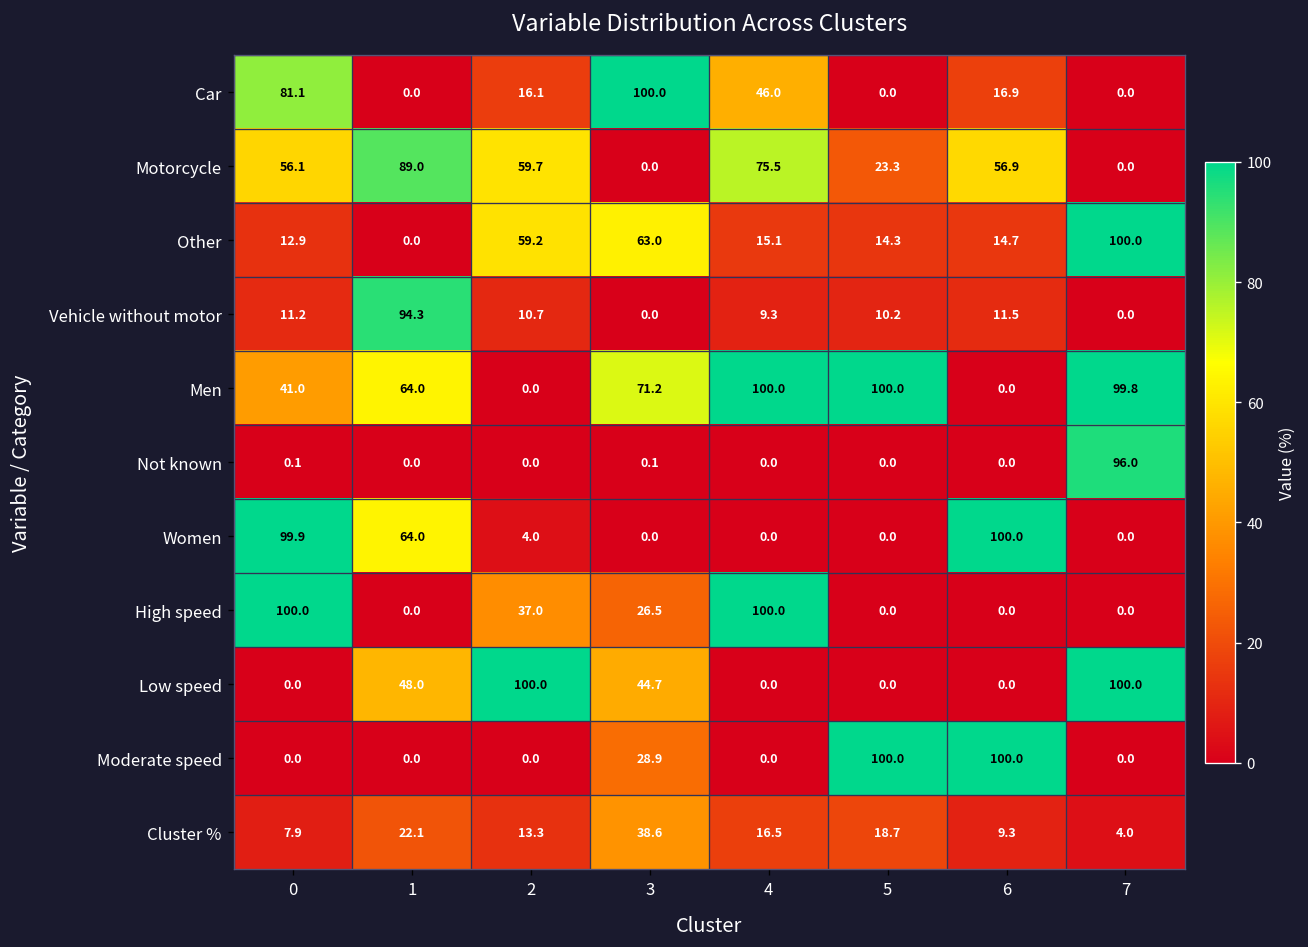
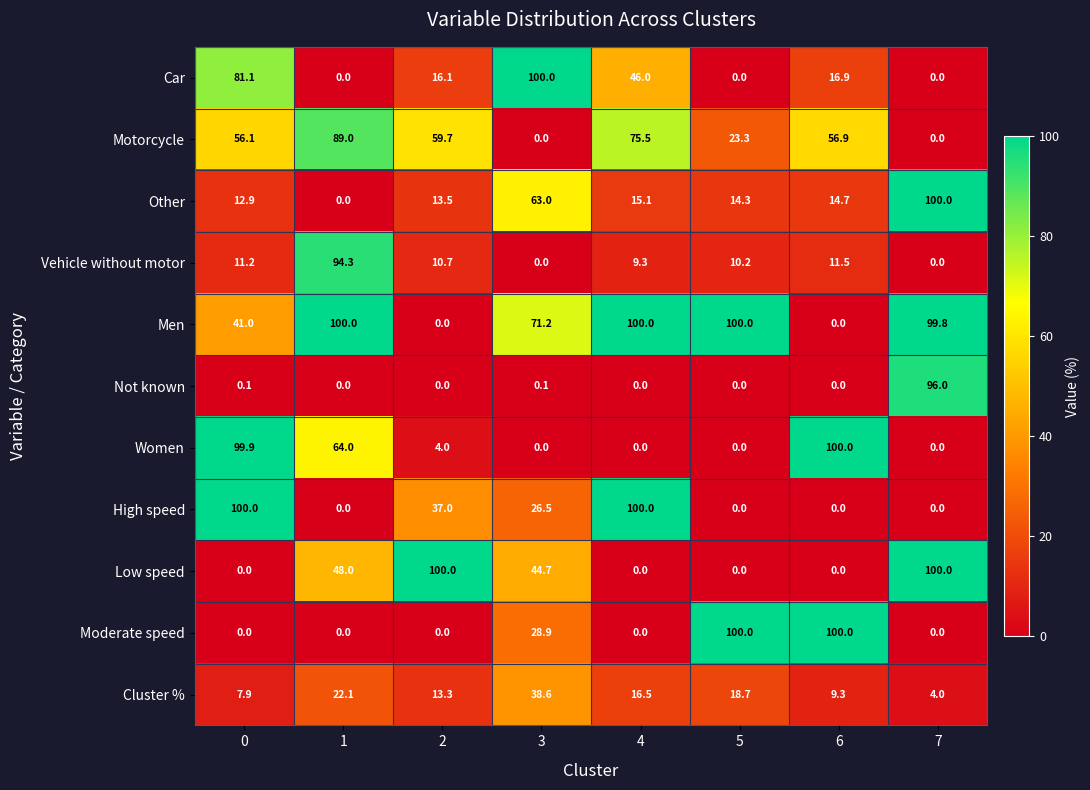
  {
    "Car": {
      "0": 81.1,
      "1": 0.0,
      "2": 16.1,
      "3": 100.0,
      "4": 46.0,
      "5": 0.0,
      "6": 16.9,
      "7": 0.0
    },
    "Motorcycle": {
      "0": 56.1,
      "1": 89.0,
      "2": 59.7,
      "3": 0.0,
      "4": 75.5,
      "5": 23.3,
      "6": 56.9,
      "7": 0.0
    },
    "Other": {
      "0": 12.9,
      "1": 0.0,
-     "2": 59.2,
+     "2": 13.5,
      "3": 63.0,
      "4": 15.1,
      "5": 14.3,
      "6": 14.7,
      "7": 100.0
    },
    "Vehicle without motor": {
      "0": 11.2,
      "1": 94.3,
      "2": 10.7,
      "3": 0.0,
      "4": 9.3,
      "5": 10.2,
      "6": 11.5,
      "7": 0.0
    },
    "Men": {
      "0": 41.0,
-     "1": 64.0,
+     "1": 100.0,
      "2": 0.0,
      "3": 71.2,
      "4": 100.0,
      "5": 100.0,
      "6": 0.0,
      "7": 99.8
    },
    "Not known": {
      "0": 0.1,
      "1": 0.0,
      "2": 0.0,
      "3": 0.1,
      "4": 0.0,
      "5": 0.0,
      "6": 0.0,
      "7": 96.0
    },
    "Women": {
      "0": 99.9,
      "1": 64.0,
      "2": 4.0,
      "3": 0.0,
      "4": 0.0,
      "5": 0.0,
      "6": 100.0,
      "7": 0.0
    },
    "High speed": {
      "0": 100.0,
      "1": 0.0,
      "2": 37.0,
      "3": 26.5,
      "4": 100.0,
      "5": 0.0,
      "6": 0.0,
      "7": 0.0
    },
    "Low speed": {
      "0": 0.0,
      "1": 48.0,
      "2": 100.0,
      "3": 44.7,
      "4": 0.0,
      "5": 0.0,
      "6": 0.0,
      "7": 100.0
    },
    "Moderate speed": {
      "0": 0.0,
      "1": 0.0,
      "2": 0.0,
      "3": 28.9,
      "4": 0.0,
      "5": 100.0,
      "6": 100.0,
      "7": 0.0
    },
    "Cluster %": {
      "0": 7.9,
      "1": 22.1,
      "2": 13.3,
      "3": 38.6,
      "4": 16.5,
      "5": 18.7,
      "6": 9.3,
      "7": 4.0
    }
  }
